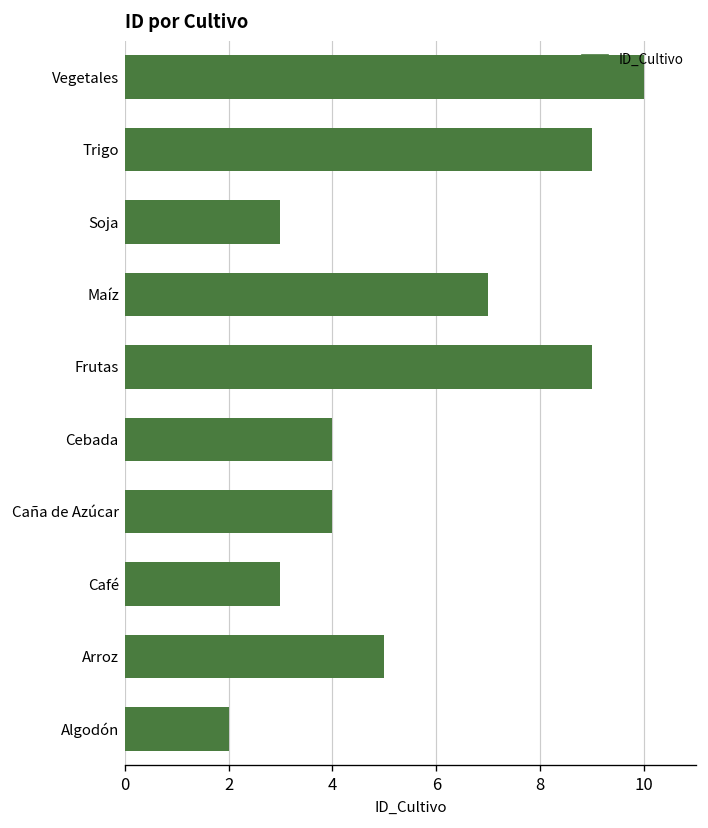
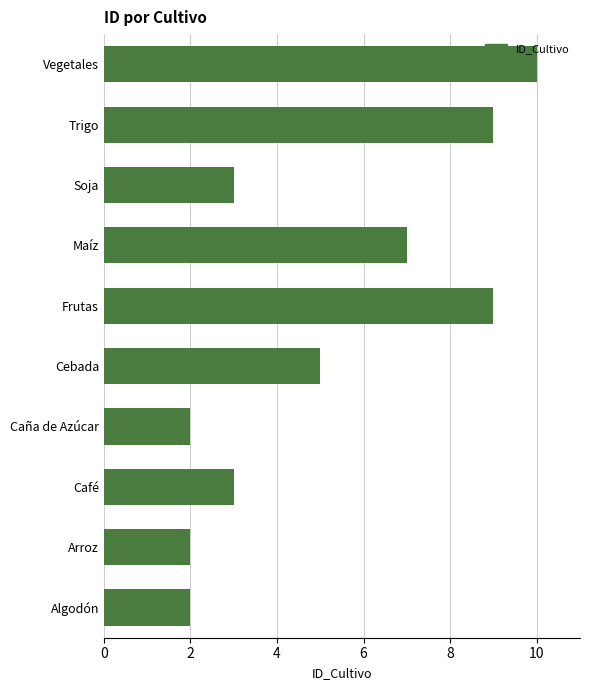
  {
    "Vegetales": 10,
    "Trigo": 9,
    "Soja": 3,
    "Maíz": 7,
    "Frutas": 9,
-   "Cebada": 4,
-   "Caña de Azúcar": 4,
+   "Cebada": 5,
+   "Caña de Azúcar": 2,
    "Café": 3,
-   "Arroz": 5,
+   "Arroz": 2,
    "Algodón": 2
  }
